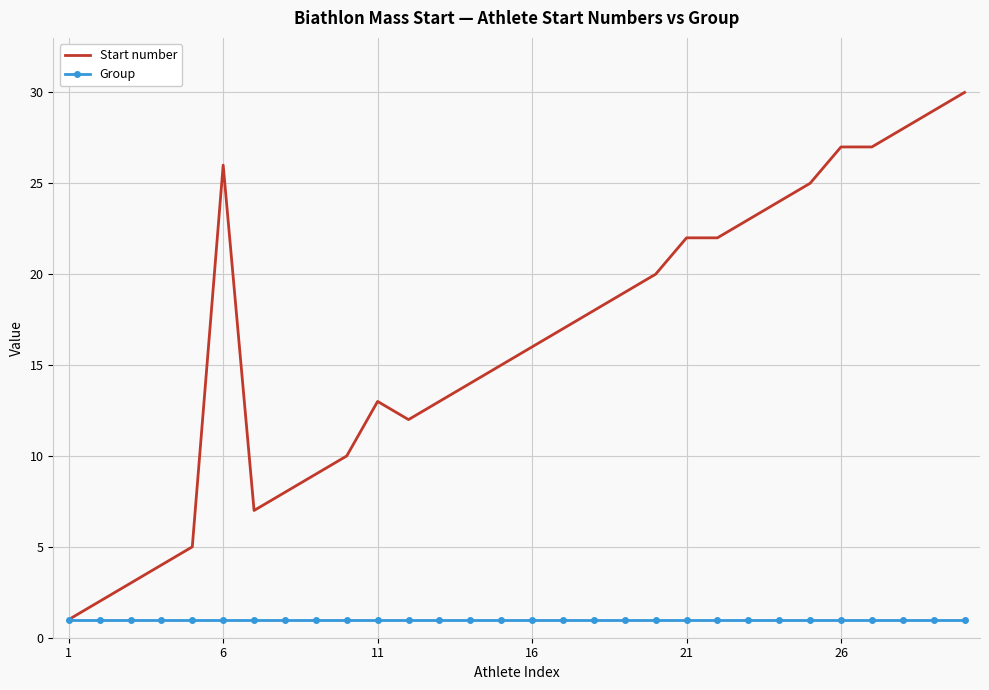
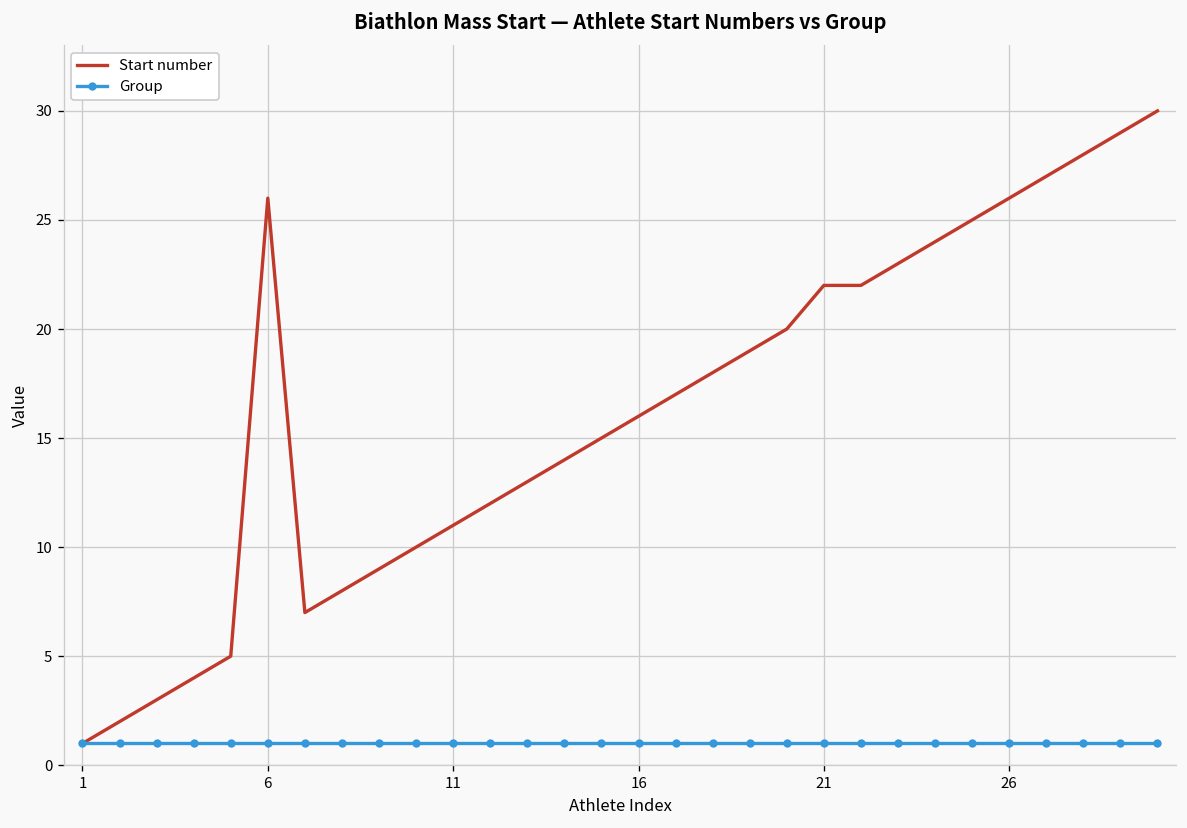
  {
    "Start number": {
      "6": 26,
-     "11": 13,
+     "11": 11,
      "16": 16,
      "21": 22,
-     "26": 27
+     "26": 26
    },
    "Group": {
      "6": 1,
      "11": 1,
      "16": 1,
      "21": 1,
      "26": 1
    }
  }
